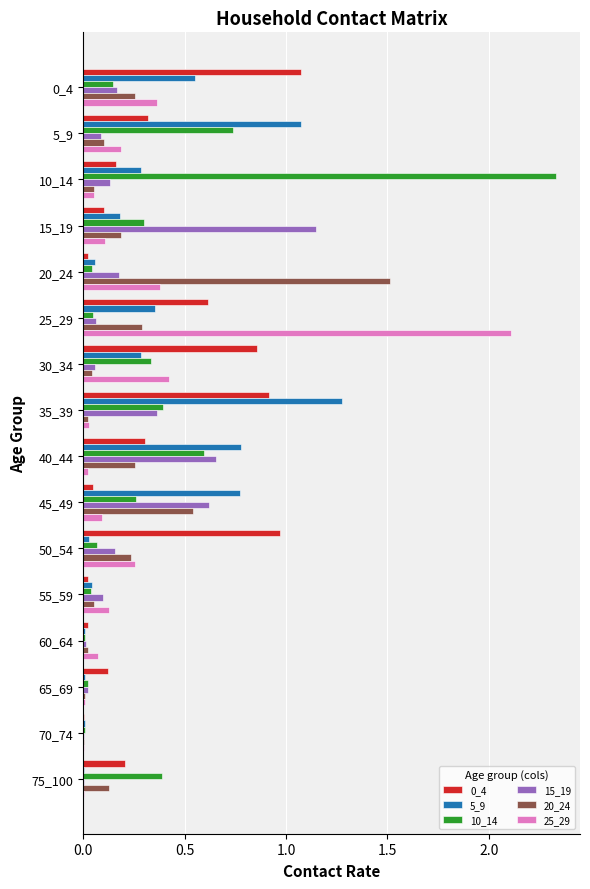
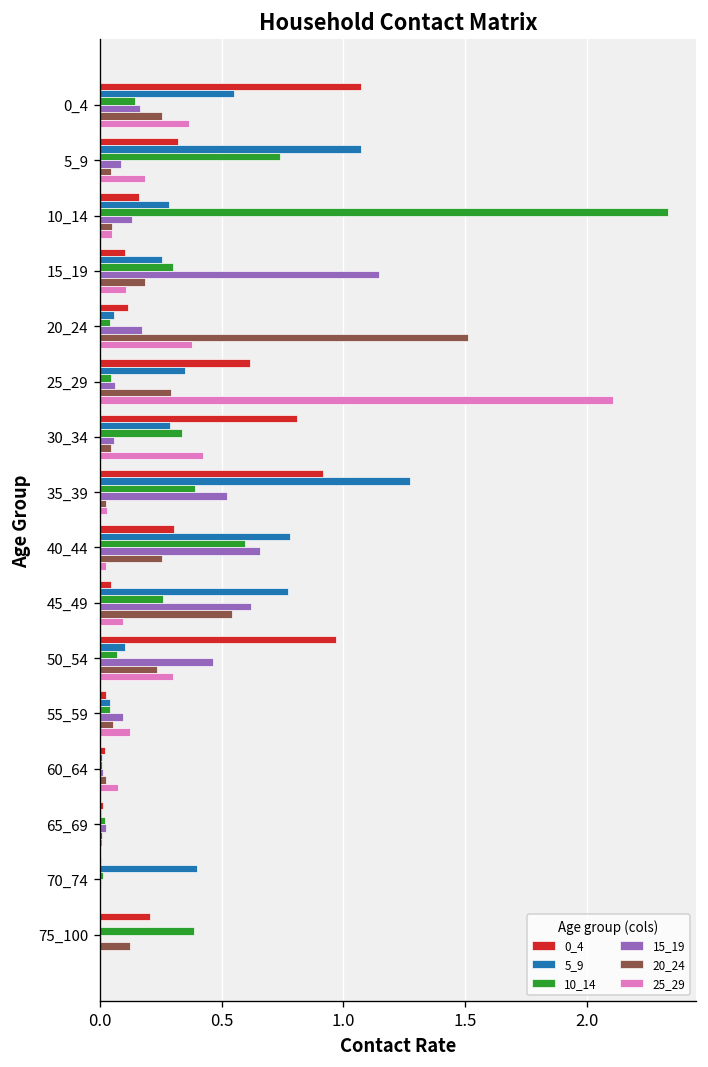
  {
    "0_4": {
      "0_4": 1.07,
      "5_9": 0.32,
      "10_14": 0.16,
      "15_19": 0.10,
-     "20_24": 0.02,
+     "20_24": 0.12,
      "25_29": 0.62,
-     "30_34": 0.86,
+     "30_34": 0.81,
      "35_39": 0.92,
      "40_44": 0.31,
      "45_49": 0.05,
      "50_54": 0.97,
      "55_59": 0.02,
      "60_64": 0.02,
-     "65_69": 0.12,
+     "65_69": 0.01,
      "75_100": 0.21
    },
    "5_9": {
      "0_4": 0.55,
      "5_9": 1.07,
      "10_14": 0.28,
-     "15_19": 0.18,
+     "15_19": 0.25,
      "20_24": 0.06,
      "25_29": 0.35,
      "30_34": 0.29,
      "35_39": 1.28,
      "40_44": 0.78,
      "45_49": 0.77,
-     "50_54": 0.03,
+     "50_54": 0.10,
      "55_59": 0.04,
-     "70_74": 0.01
+     "70_74": 0.40
    },
    "10_14": {
      "0_4": 0.15,
      "5_9": 0.74,
      "10_14": 2.33,
      "15_19": 0.30,
      "20_24": 0.04,
      "25_29": 0.05,
      "30_34": 0.34,
      "35_39": 0.39,
      "40_44": 0.60,
      "45_49": 0.26,
      "50_54": 0.07,
      "55_59": 0.04,
      "65_69": 0.02,
      "75_100": 0.39
    },
    "15_19": {
      "0_4": 0.17,
      "5_9": 0.09,
      "10_14": 0.13,
      "15_19": 1.15,
      "20_24": 0.17,
      "25_29": 0.06,
      "30_34": 0.06,
-     "35_39": 0.36,
+     "35_39": 0.52,
      "40_44": 0.66,
      "45_49": 0.62,
-     "50_54": 0.16,
+     "50_54": 0.47,
      "55_59": 0.10,
      "60_64": 0.01,
      "65_69": 0.02
    },
    "20_24": {
      "0_4": 0.26,
-     "5_9": 0.10,
+     "5_9": 0.05,
      "10_14": 0.05,
      "15_19": 0.19,
      "20_24": 1.51,
      "25_29": 0.29,
      "30_34": 0.05,
      "35_39": 0.02,
      "40_44": 0.25,
      "45_49": 0.54,
      "50_54": 0.24,
      "55_59": 0.06,
      "60_64": 0.02,
      "75_100": 0.13
    },
    "25_29": {
      "0_4": 0.36,
      "5_9": 0.18,
      "10_14": 0.05,
      "15_19": 0.11,
      "20_24": 0.38,
      "25_29": 2.11,
      "30_34": 0.42,
      "35_39": 0.03,
      "40_44": 0.02,
      "45_49": 0.10,
-     "50_54": 0.26,
+     "50_54": 0.30,
      "55_59": 0.13,
      "60_64": 0.07
    }
  }
